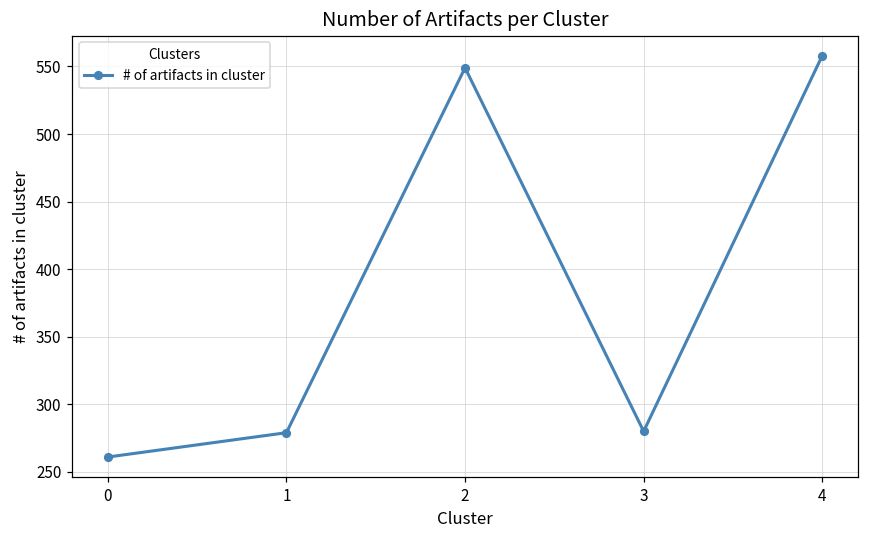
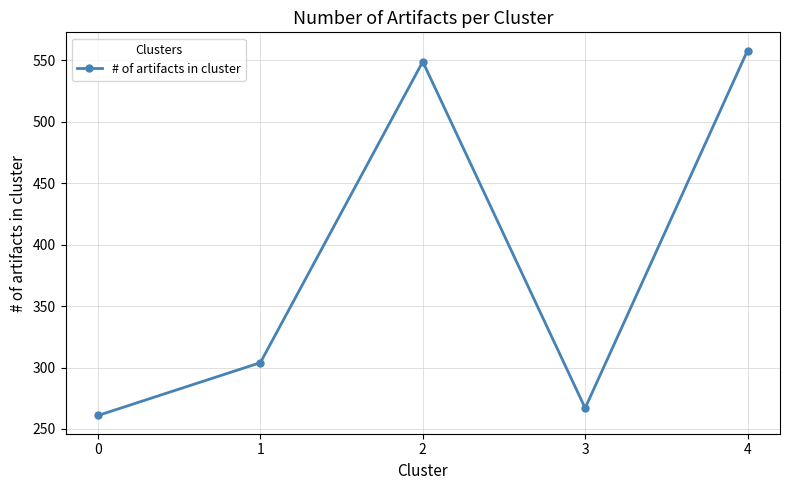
  {
    "0": 261,
-   "1": 279,
+   "1": 304,
    "2": 549,
-   "3": 280,
+   "3": 267,
    "4": 558
  }
